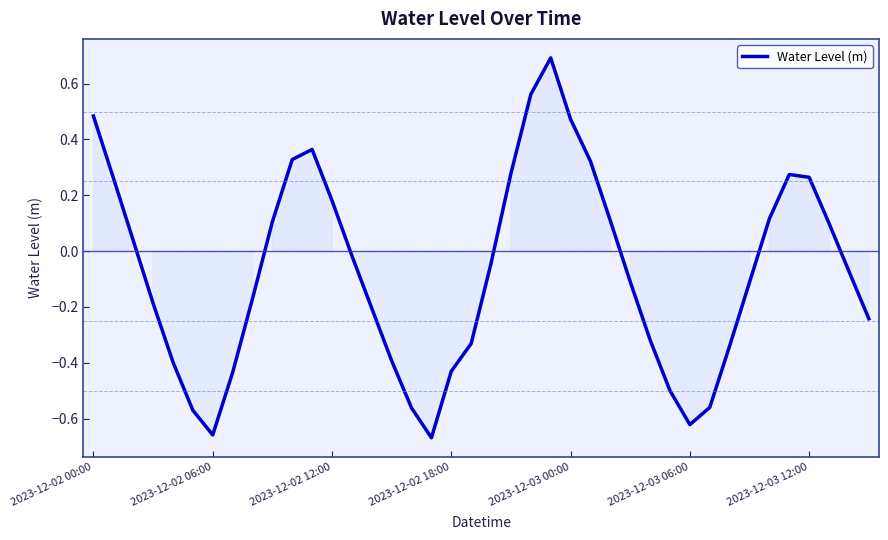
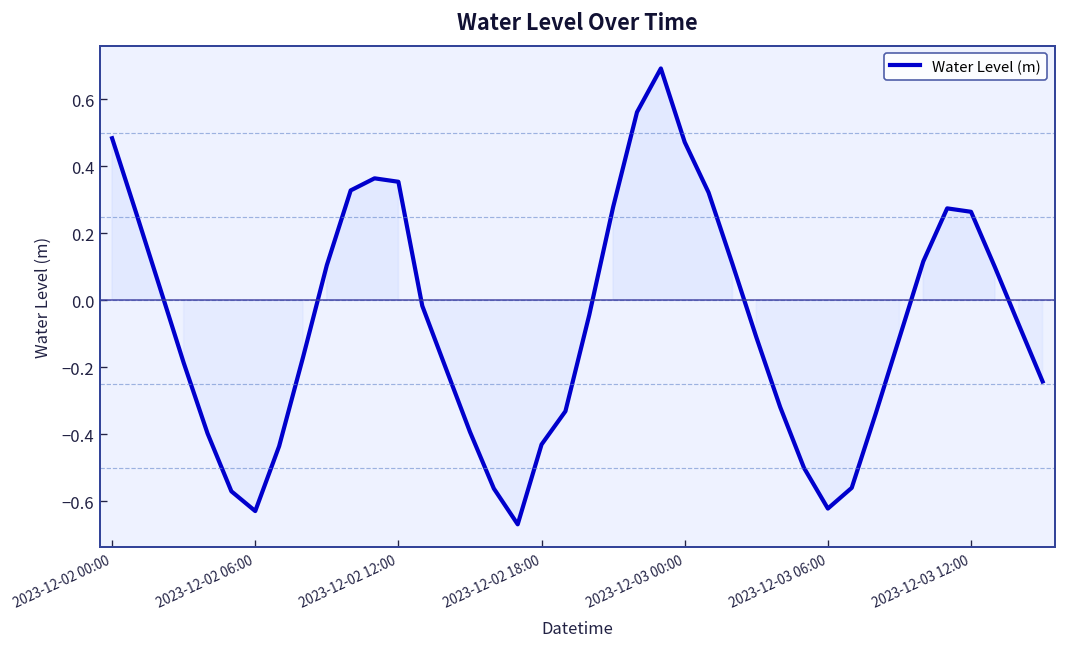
  {
    "2023-12-02 00:00": 0.48,
-   "2023-12-02 06:00": -0.66,
-   "2023-12-02 12:00": 0.18,
+   "2023-12-02 06:00": -0.63,
+   "2023-12-02 12:00": 0.35,
    "2023-12-02 18:00": -0.43,
    "2023-12-03 00:00": 0.47,
    "2023-12-03 06:00": -0.62,
    "2023-12-03 12:00": 0.26
  }
